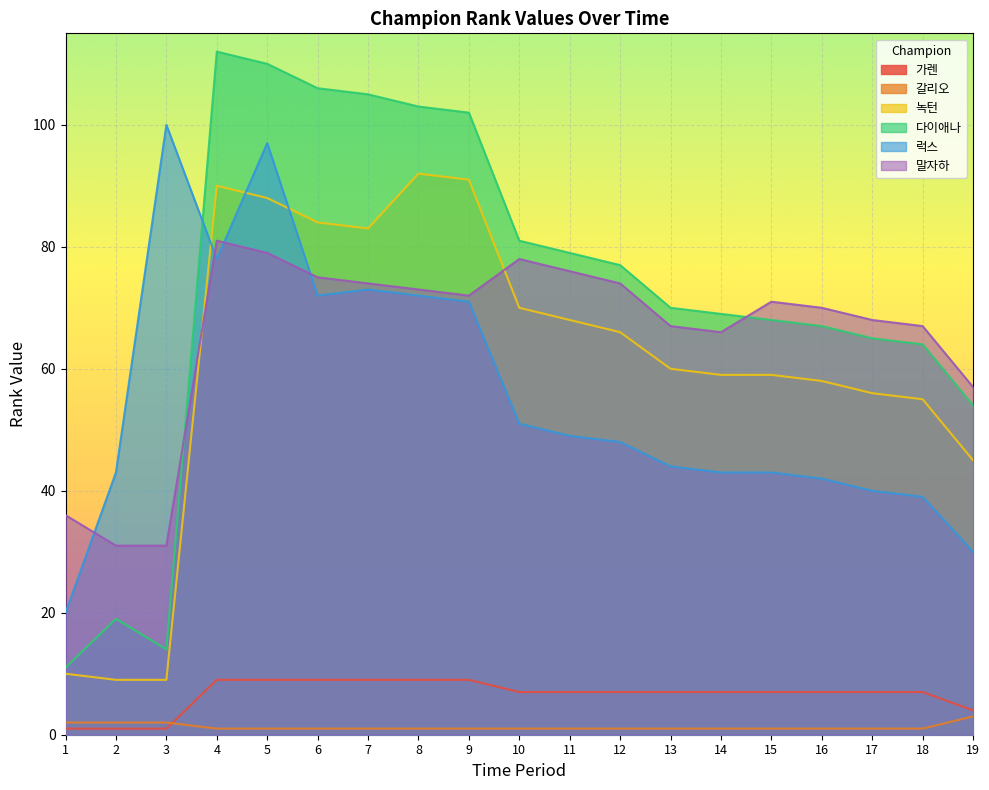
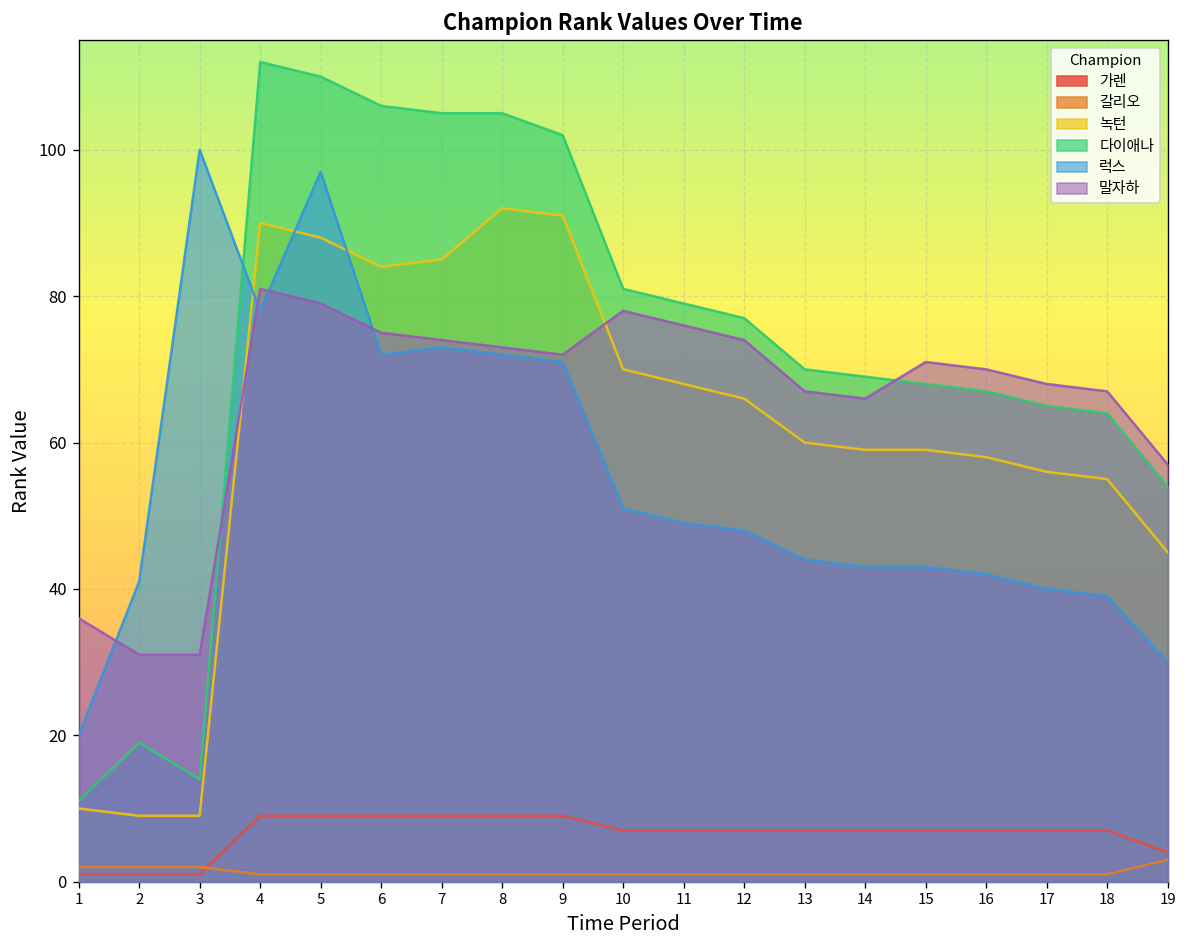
  {
    "녹턴": {
      "1": 10,
      "2": 9,
      "3": 9,
      "4": 90,
      "5": 88,
      "6": 84,
-     "7": 83,
+     "7": 85,
      "8": 92,
      "9": 91,
      "10": 70,
      "11": 68,
      "12": 66,
      "13": 60,
      "14": 59,
      "15": 59,
      "16": 58,
      "17": 56,
      "18": 55,
      "19": 45
    },
    "다이애나": {
      "1": 11,
      "2": 19,
      "3": 14,
      "4": 112,
      "5": 110,
      "6": 106,
      "7": 105,
-     "8": 103,
+     "8": 105,
      "9": 102,
      "10": 81,
      "11": 79,
      "12": 77,
      "13": 70,
      "14": 69,
      "15": 68,
      "16": 67,
      "17": 65,
      "18": 64,
      "19": 54
    },
    "럭스": {
      "1": 20,
-     "2": 43,
+     "2": 41,
      "3": 100,
      "4": 78,
      "5": 97,
      "6": 72,
      "7": 73,
      "8": 72,
      "9": 71,
      "10": 51,
      "11": 49,
      "12": 48,
      "13": 44,
      "14": 43,
      "15": 43,
      "16": 42,
      "17": 40,
      "18": 39,
      "19": 30
    },
    "말자하": {
      "1": 36,
      "2": 31,
      "3": 31,
      "4": 81,
      "5": 79,
      "6": 75,
      "7": 74,
      "8": 73,
      "9": 72,
      "10": 78,
      "11": 76,
      "12": 74,
      "13": 67,
      "14": 66,
      "15": 71,
      "16": 70,
      "17": 68,
      "18": 67,
      "19": 57
    }
  }
